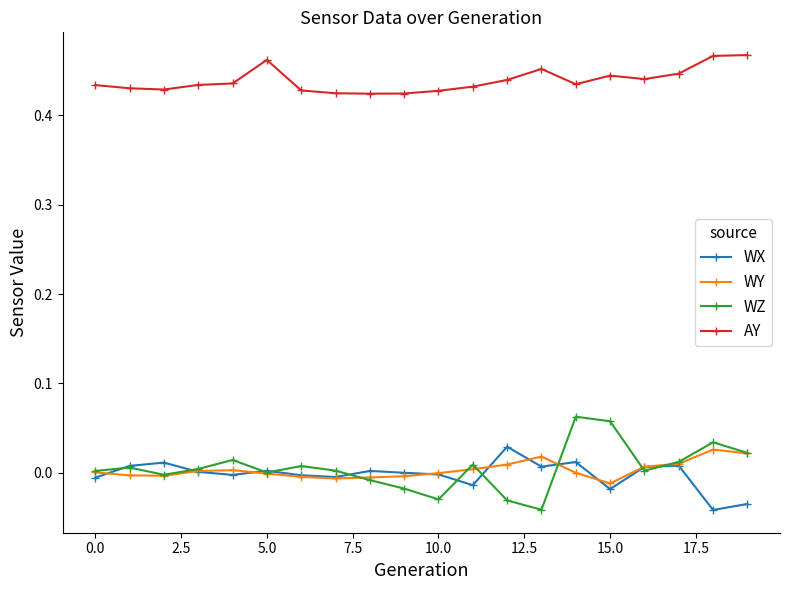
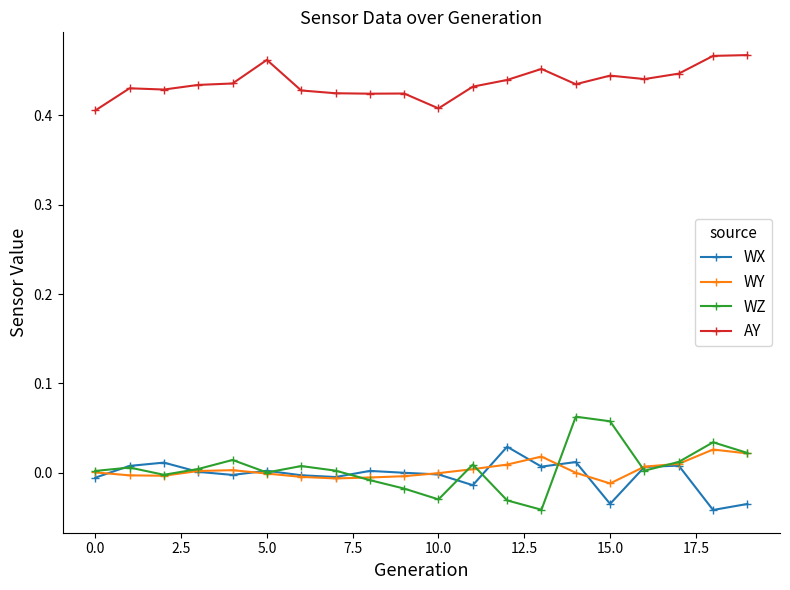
  {
    "WX": {
      "0.0": -0.01,
-     "15.0": -0.02
+     "15.0": -0.03
    },
    "WY": {
      "15.0": -0.01
    },
    "WZ": {
      "10.0": -0.03,
      "15.0": 0.06
    },
    "AY": {
-     "0.0": 0.43,
+     "0.0": 0.41,
      "5.0": 0.46,
-     "10.0": 0.43,
+     "10.0": 0.41,
      "15.0": 0.44
    }
  }
